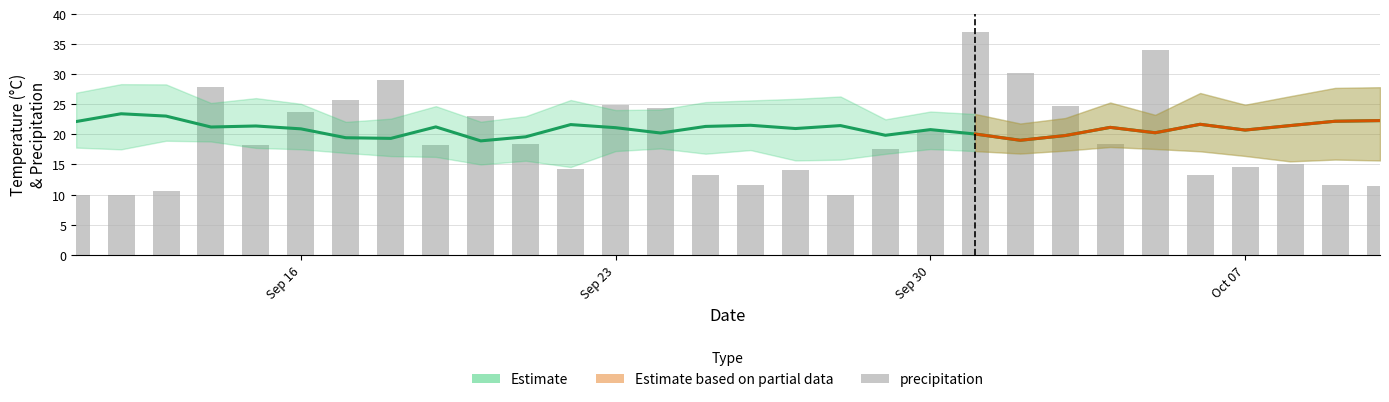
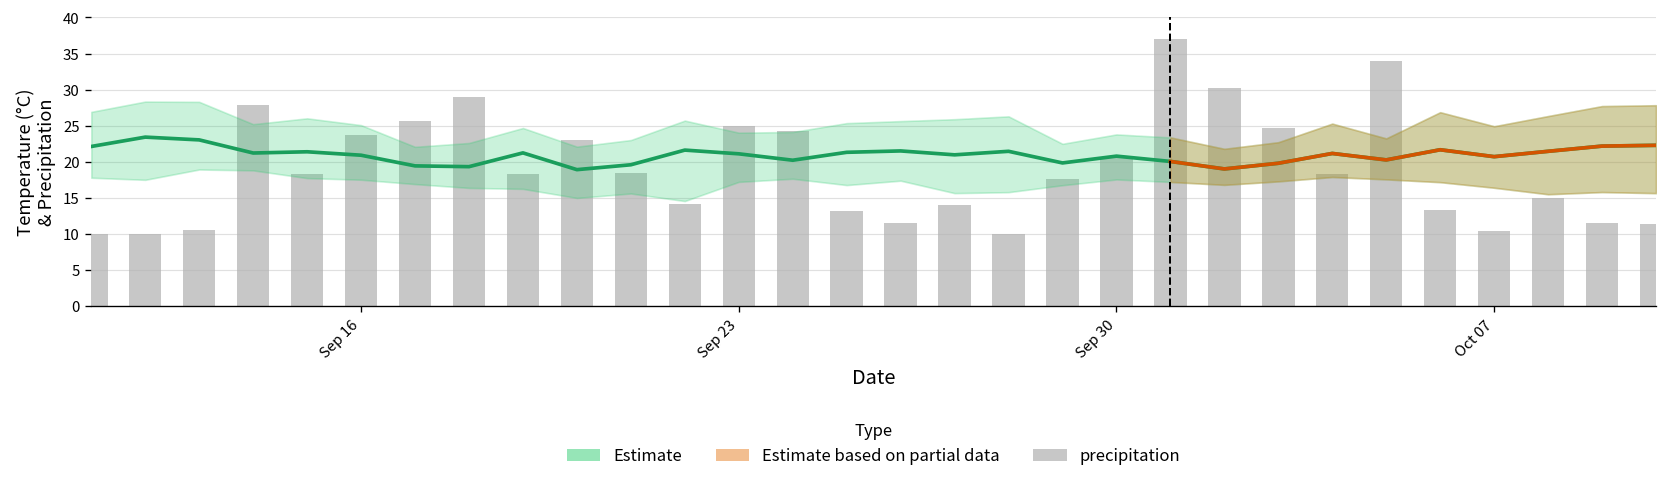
  {
    "precipitation": {
      "Sep 16": 24,
      "Sep 23": 25,
      "Sep 30": 21,
-     "Oct 07": 15
+     "Oct 07": 10
    }
  }
